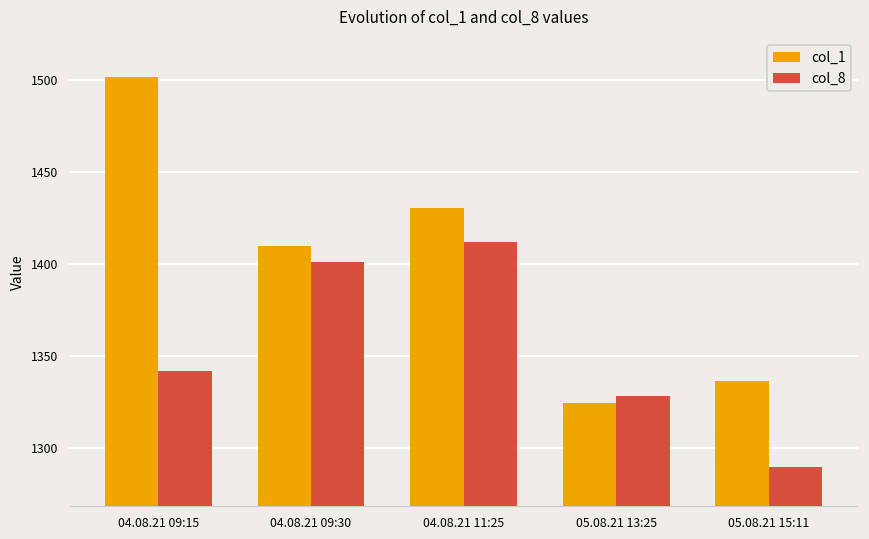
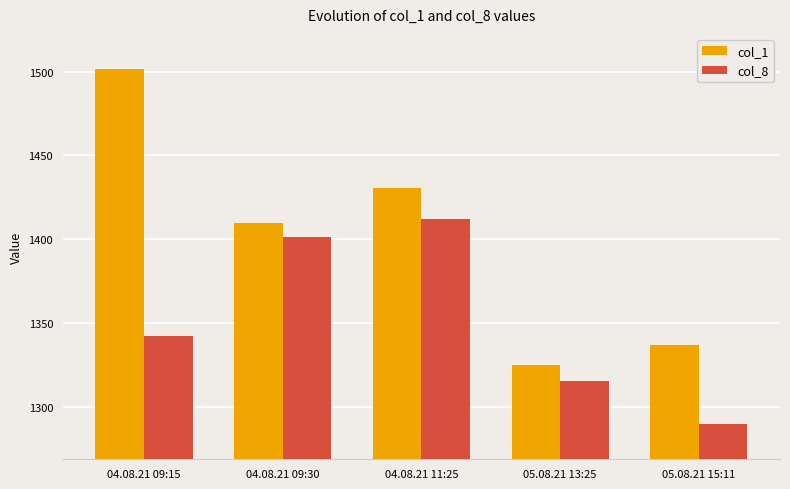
  {
    "col_1": {
      "04.08.21 09:15": 1501,
      "04.08.21 09:30": 1410,
      "04.08.21 11:25": 1431,
      "05.08.21 13:25": 1325,
      "05.08.21 15:11": 1337
    },
    "col_8": {
      "04.08.21 09:15": 1342,
      "04.08.21 09:30": 1401,
      "04.08.21 11:25": 1412,
-     "05.08.21 13:25": 1328,
+     "05.08.21 13:25": 1315,
      "05.08.21 15:11": 1290
    }
  }
